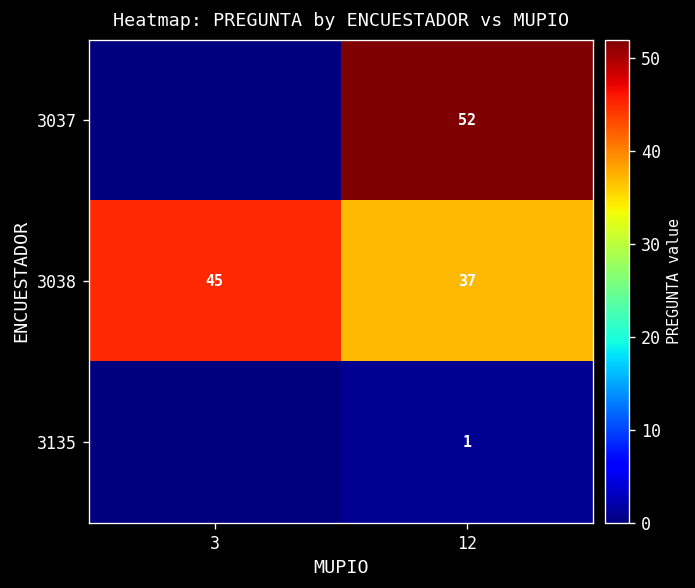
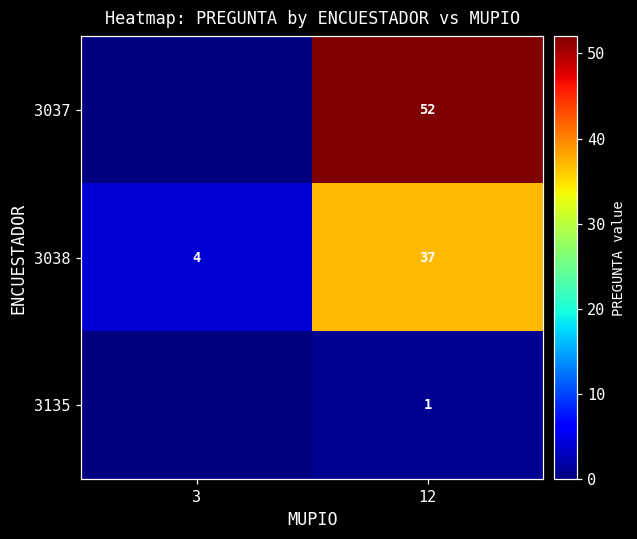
  {
    "3037": {
      "12": 52
    },
    "3038": {
-     "3": 45,
+     "3": 4,
      "12": 37
    },
    "3135": {
      "12": 1
    }
  }
